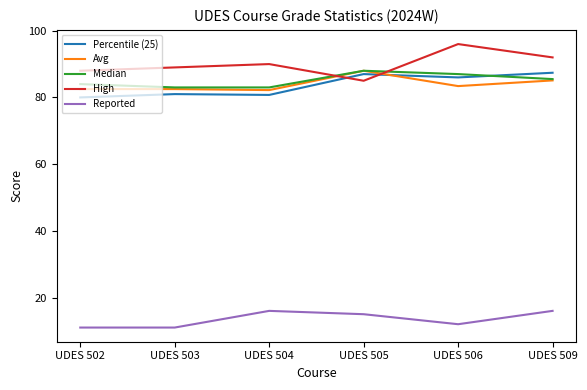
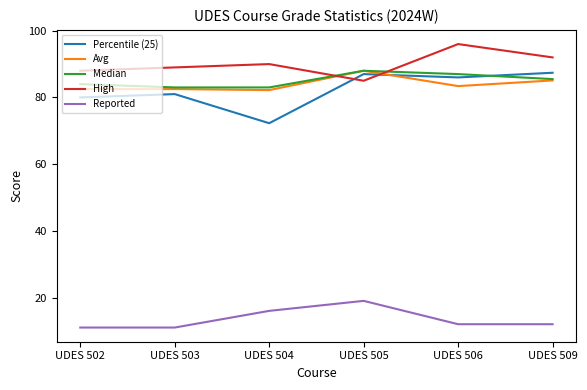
  {
    "Percentile (25)": {
      "UDES 503": 81,
-     "UDES 504": 81,
+     "UDES 504": 72,
      "UDES 505": 87,
      "UDES 506": 86,
      "UDES 509": 87
    },
    "Avg": {
      "UDES 504": 82,
      "UDES 506": 83
    },
    "Median": {
      "UDES 504": 83,
      "UDES 506": 87
    },
    "High": {
      "UDES 503": 89,
      "UDES 504": 90,
      "UDES 505": 85,
      "UDES 506": 96,
      "UDES 509": 92
    },
    "Reported": {
      "UDES 502": 11,
      "UDES 503": 11,
      "UDES 504": 16,
-     "UDES 505": 15,
+     "UDES 505": 19,
      "UDES 506": 12,
-     "UDES 509": 16
+     "UDES 509": 12
    }
  }
